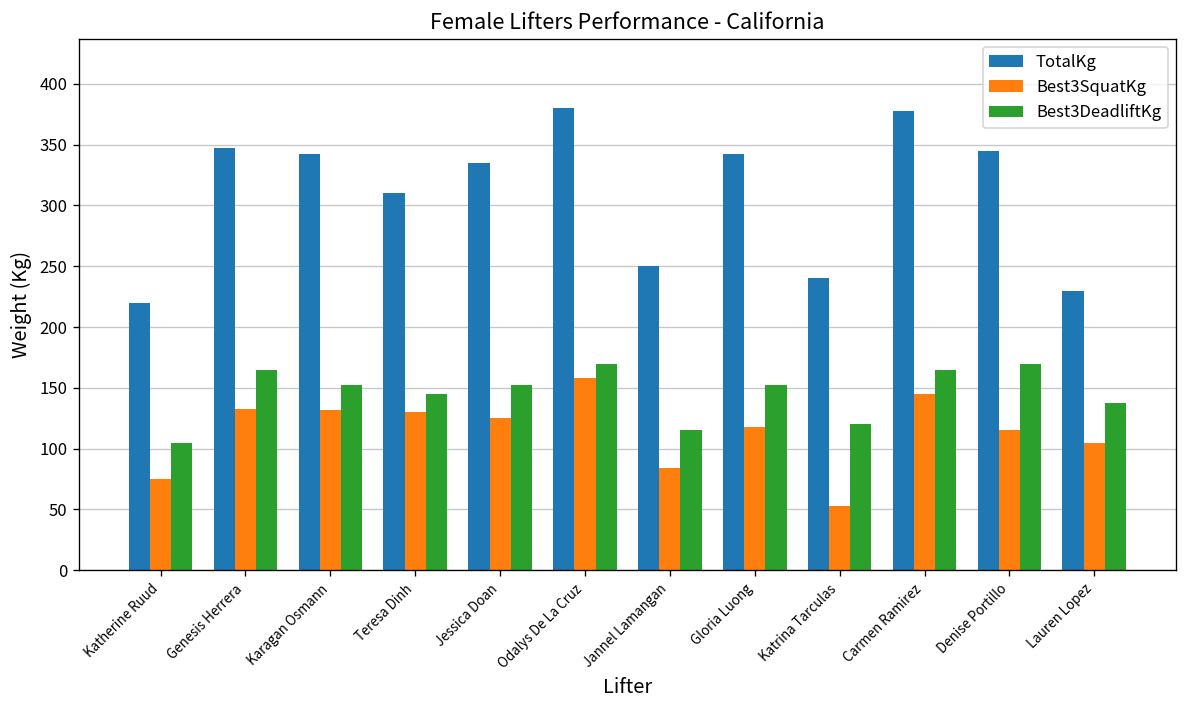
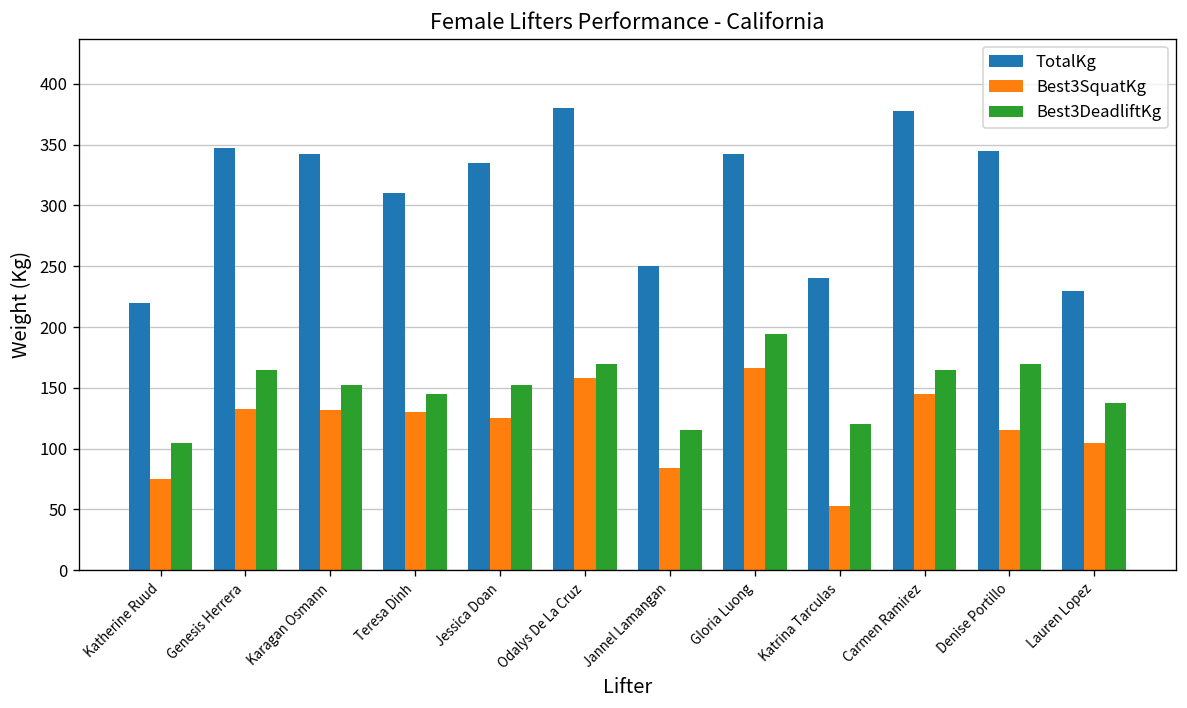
  {
    "TotalKg": {
      "Katherine Ruud": 220,
      "Genesis Herrera": 348,
      "Karagan Osmann": 343,
      "Teresa Dinh": 310,
      "Jessica Doan": 335,
      "Odalys De La Cruz": 380,
      "Jannel Lamangan": 250,
      "Gloria Luong": 343,
      "Katrina Tarculas": 240,
      "Carmen Ramirez": 378,
      "Denise Portillo": 345,
      "Lauren Lopez": 230
    },
    "Best3SquatKg": {
      "Katherine Ruud": 75,
      "Genesis Herrera": 133,
      "Karagan Osmann": 132,
      "Teresa Dinh": 130,
      "Jessica Doan": 125,
      "Odalys De La Cruz": 158,
      "Jannel Lamangan": 84,
-     "Gloria Luong": 118,
+     "Gloria Luong": 167,
      "Katrina Tarculas": 53,
      "Carmen Ramirez": 145,
      "Denise Portillo": 115,
      "Lauren Lopez": 105
    },
    "Best3DeadliftKg": {
      "Katherine Ruud": 105,
      "Genesis Herrera": 165,
      "Karagan Osmann": 153,
      "Teresa Dinh": 145,
      "Jessica Doan": 153,
      "Odalys De La Cruz": 170,
      "Jannel Lamangan": 115,
-     "Gloria Luong": 153,
+     "Gloria Luong": 194,
      "Katrina Tarculas": 120,
      "Carmen Ramirez": 165,
      "Denise Portillo": 170,
      "Lauren Lopez": 138
    }
  }
